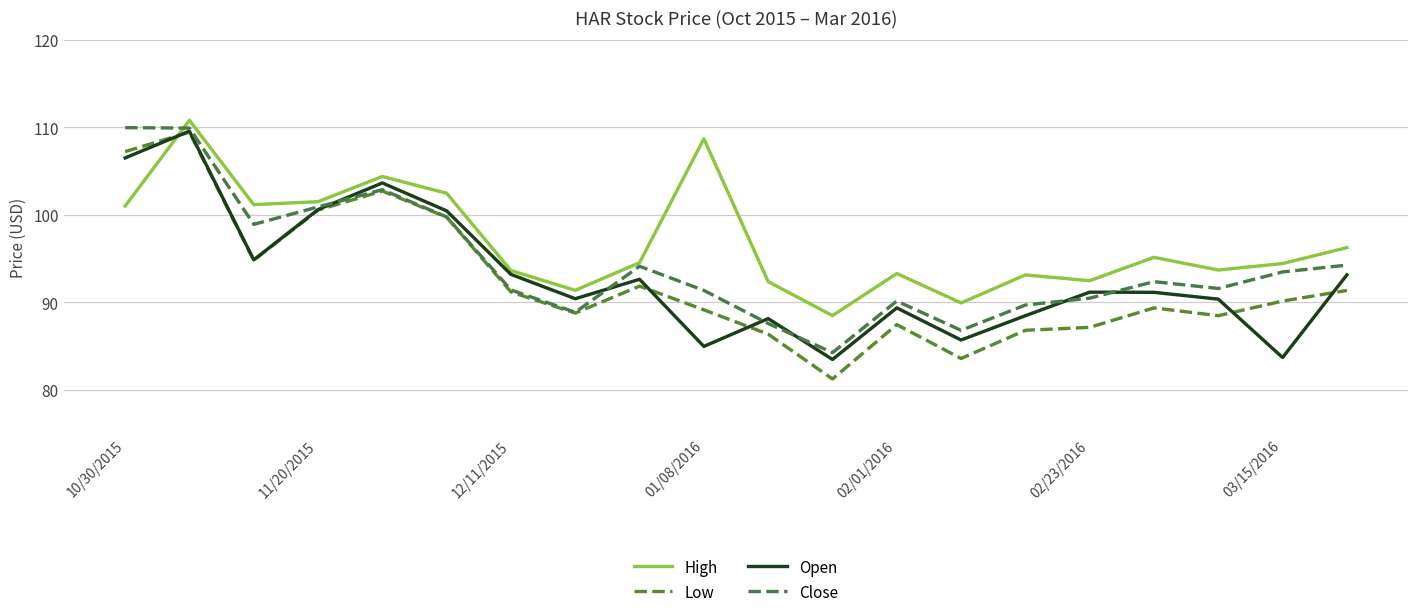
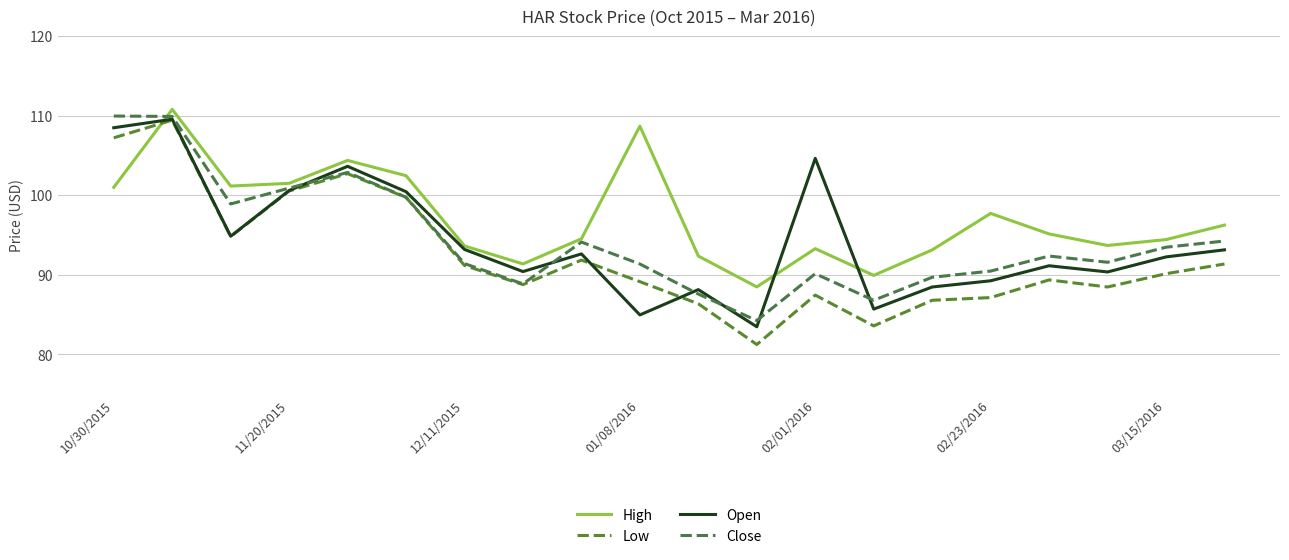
  {
    "High": {
      "10/30/2015": 101,
      "11/20/2015": 101,
      "12/11/2015": 94,
      "01/08/2016": 109,
      "02/01/2016": 93,
-     "02/23/2016": 92,
+     "02/23/2016": 98,
      "03/15/2016": 94
    },
    "Open": {
-     "10/30/2015": 106,
+     "10/30/2015": 108,
      "12/11/2015": 93,
      "01/08/2016": 85,
-     "02/01/2016": 89,
-     "02/23/2016": 91,
-     "03/15/2016": 84
+     "02/01/2016": 105,
+     "02/23/2016": 89,
+     "03/15/2016": 92
    }
  }
